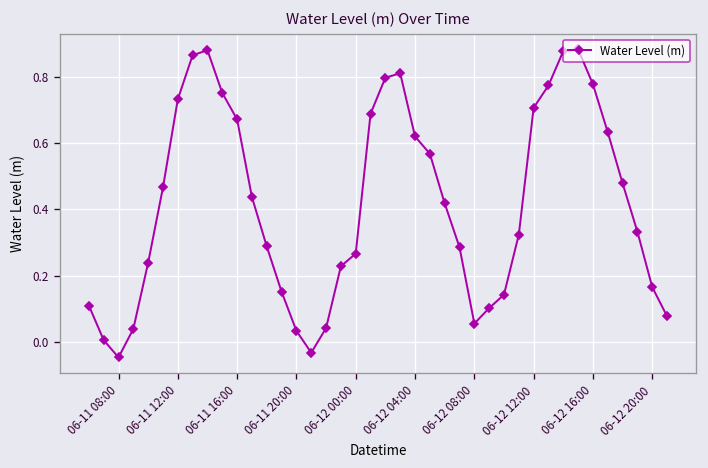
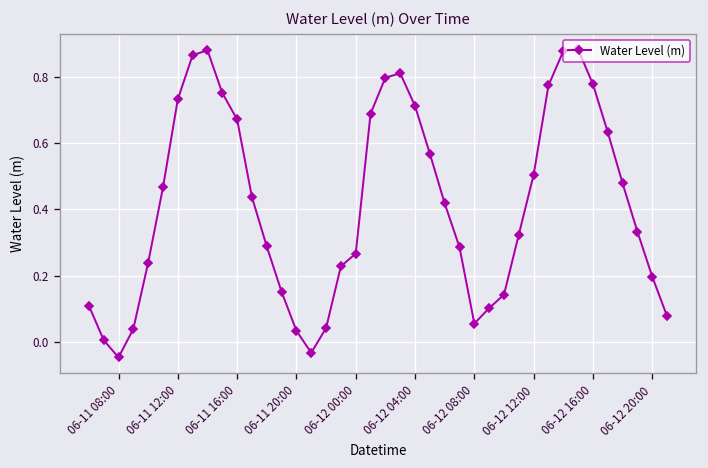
  {
    "06-11 08:00": -0.05,
    "06-11 12:00": 0.73,
    "06-11 16:00": 0.67,
    "06-11 20:00": 0.03,
    "06-12 00:00": 0.27,
-   "06-12 04:00": 0.62,
+   "06-12 04:00": 0.71,
    "06-12 08:00": 0.06,
-   "06-12 12:00": 0.71,
+   "06-12 12:00": 0.50,
    "06-12 16:00": 0.78,
-   "06-12 20:00": 0.17
+   "06-12 20:00": 0.20
  }
